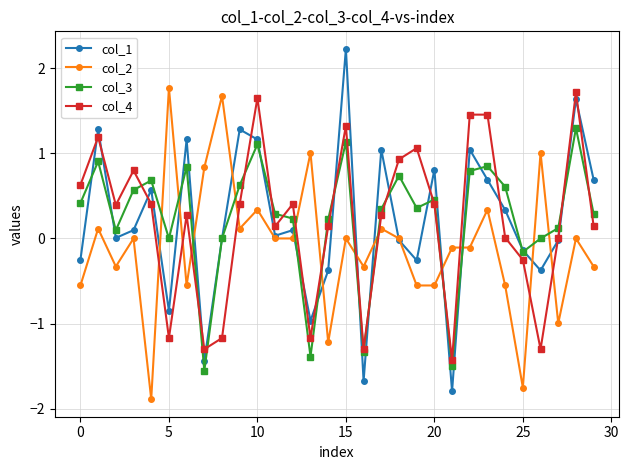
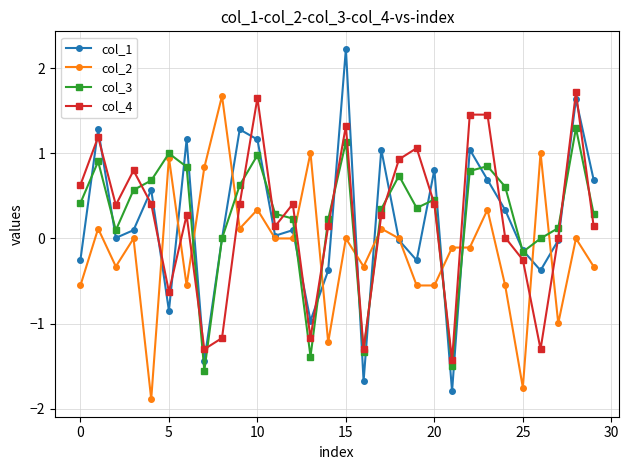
  {
    "col_1": {
      "0": -0.3,
      "5": -0.8,
      "10": 1.2,
      "15": 2.2,
      "20": 0.8
    },
    "col_2": {
      "0": -0.6,
-     "5": 1.8,
+     "5": 1.0,
      "10": 0.3,
      "15": 0.0,
      "20": -0.6,
      "25": -1.8
    },
    "col_3": {
      "0": 0.4,
-     "5": 0,
-     "10": 1.1,
+     "5": 1,
+     "10": 1.0,
      "15": 1.1,
      "20": 0.5
    },
    "col_4": {
      "0": 0.6,
-     "5": -1.2,
+     "5": -0.6,
      "10": 1.7,
      "15": 1.3,
      "20": 0.4,
      "25": -0.3
    }
  }
